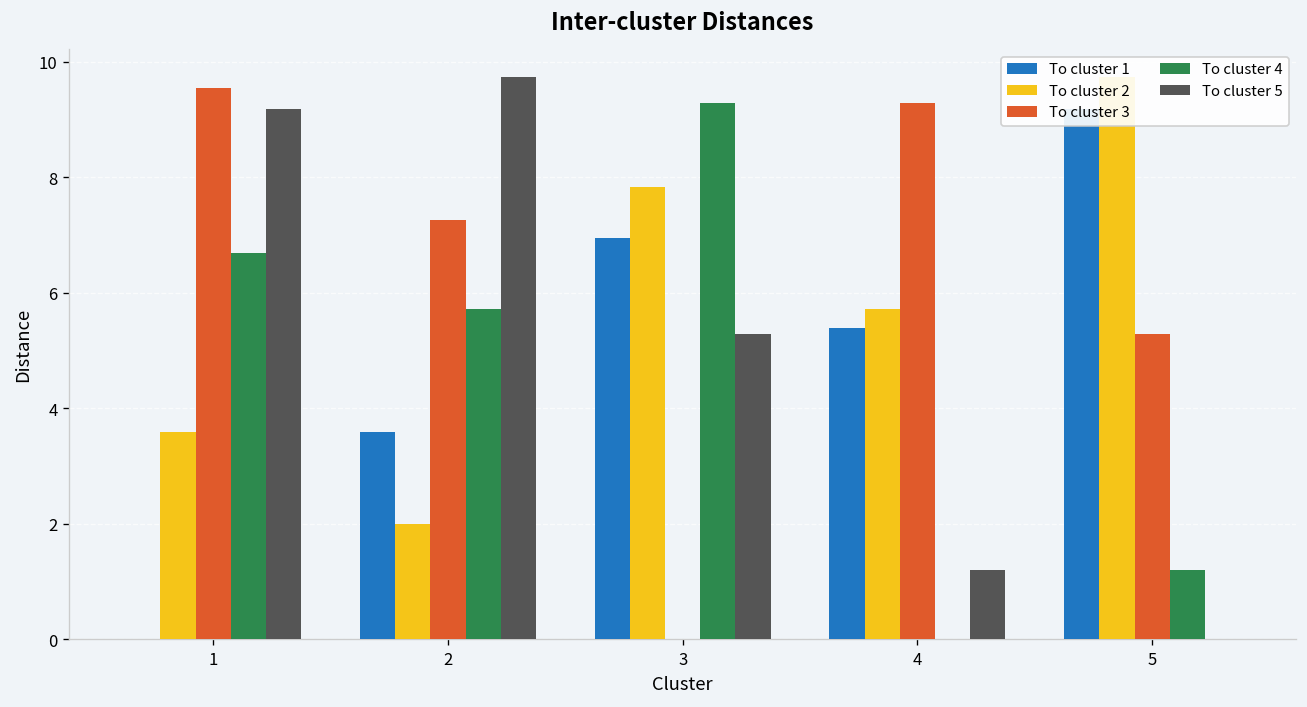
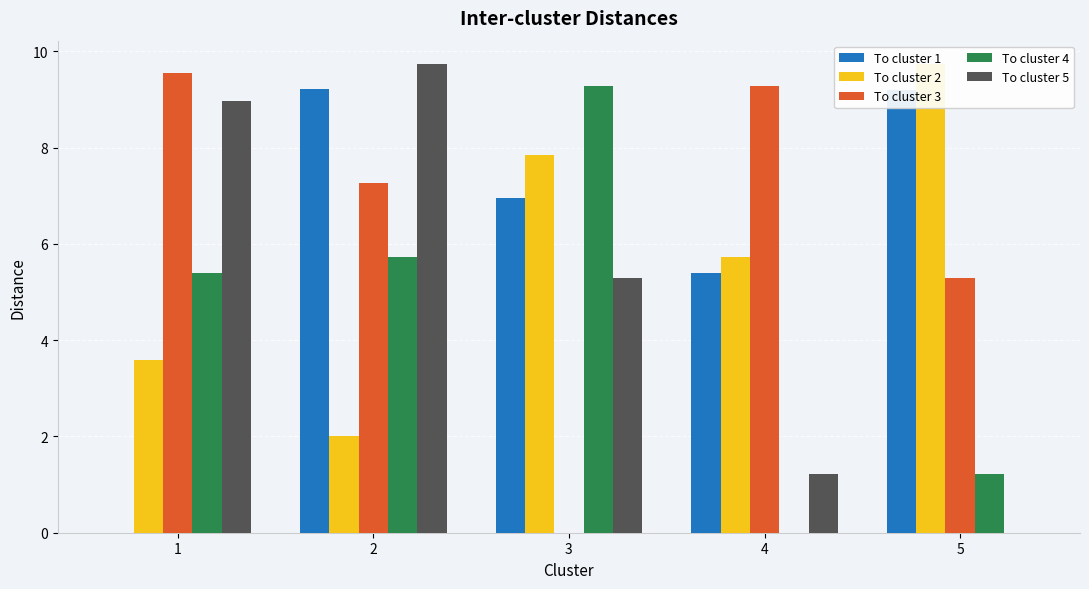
  {
    "To cluster 1": {
      "1": 0.0,
-     "2": 3.6,
+     "2": 9.2,
      "3": 7.0,
      "4": 5.4
    },
    "To cluster 2": {
      "1": 3.6,
      "2": 2.0,
      "3": 7.8,
      "4": 5.7
    },
    "To cluster 3": {
      "1": 9.5,
      "2": 7.3,
      "3": 0.0,
      "4": 9.3,
      "5": 5.3
    },
    "To cluster 4": {
-     "1": 6.7,
+     "1": 5.4,
      "2": 5.7,
      "3": 9.3,
      "4": 0.0,
      "5": 1.2
    },
    "To cluster 5": {
-     "1": 9.2,
+     "1": 9.0,
      "2": 9.7,
      "3": 5.3,
      "4": 1.2,
      "5": 0.0
    }
  }
